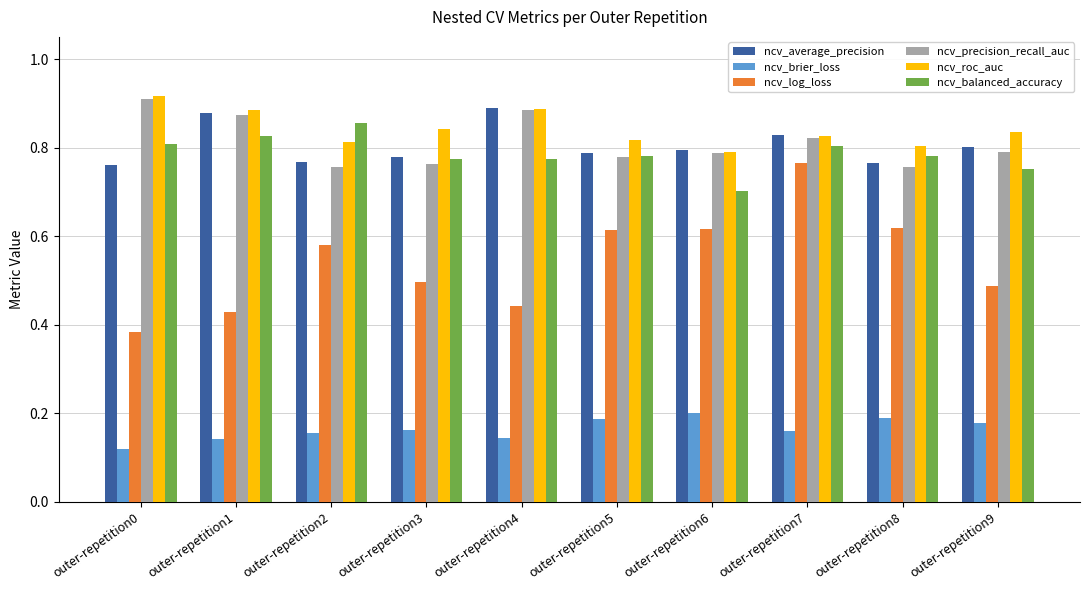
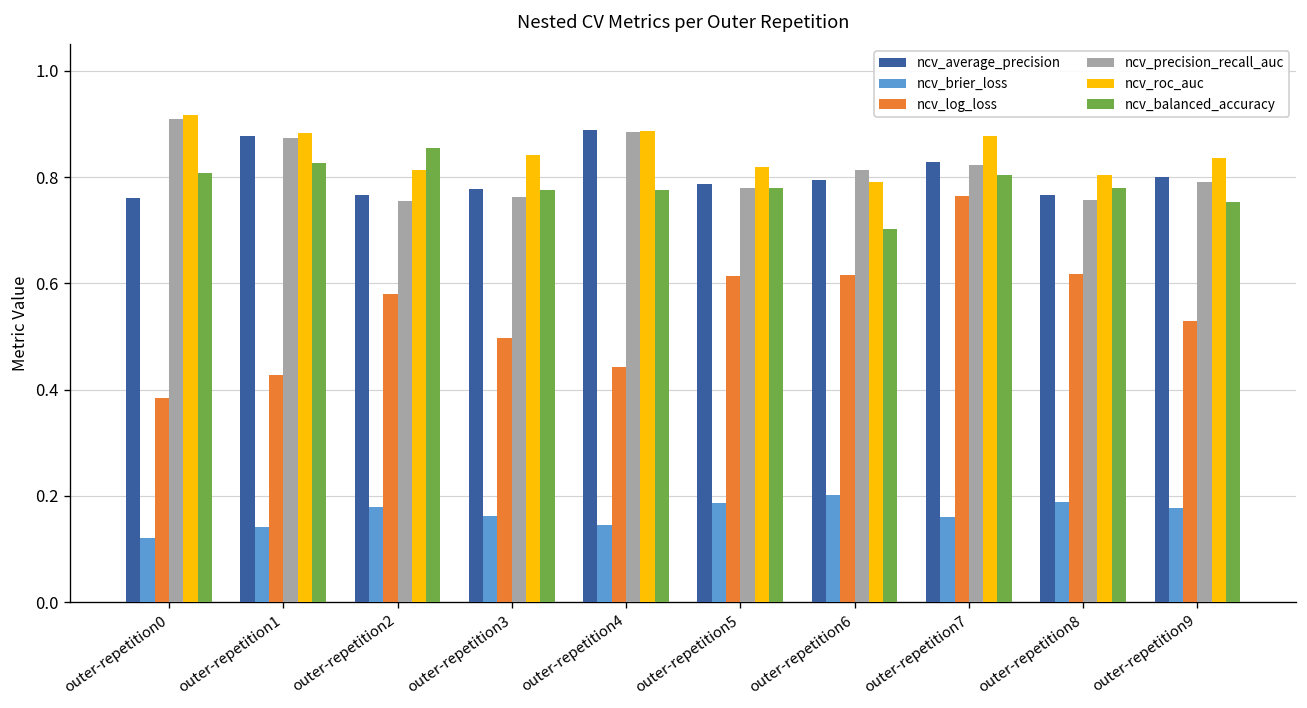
  {
    "ncv_average_precision": {
      "outer-repetition0": 0.76,
      "outer-repetition1": 0.88,
      "outer-repetition2": 0.77,
      "outer-repetition3": 0.78,
      "outer-repetition4": 0.89,
      "outer-repetition5": 0.79,
      "outer-repetition6": 0.79,
      "outer-repetition7": 0.83,
      "outer-repetition8": 0.77,
      "outer-repetition9": 0.80
    },
    "ncv_brier_loss": {
      "outer-repetition0": 0.12,
      "outer-repetition1": 0.14,
-     "outer-repetition2": 0.16,
+     "outer-repetition2": 0.18,
      "outer-repetition3": 0.16,
      "outer-repetition4": 0.15,
      "outer-repetition5": 0.19,
      "outer-repetition6": 0.20,
      "outer-repetition7": 0.16,
      "outer-repetition8": 0.19,
      "outer-repetition9": 0.18
    },
    "ncv_log_loss": {
      "outer-repetition0": 0.38,
      "outer-repetition1": 0.43,
      "outer-repetition2": 0.58,
      "outer-repetition3": 0.50,
      "outer-repetition4": 0.44,
      "outer-repetition5": 0.61,
      "outer-repetition6": 0.62,
      "outer-repetition7": 0.76,
      "outer-repetition8": 0.62,
-     "outer-repetition9": 0.49
+     "outer-repetition9": 0.53
    },
    "ncv_precision_recall_auc": {
      "outer-repetition0": 0.91,
      "outer-repetition1": 0.87,
      "outer-repetition2": 0.76,
      "outer-repetition3": 0.76,
      "outer-repetition4": 0.89,
      "outer-repetition5": 0.78,
-     "outer-repetition6": 0.79,
+     "outer-repetition6": 0.81,
      "outer-repetition7": 0.82,
      "outer-repetition8": 0.76,
      "outer-repetition9": 0.79
    },
    "ncv_roc_auc": {
      "outer-repetition0": 0.92,
      "outer-repetition1": 0.88,
      "outer-repetition2": 0.81,
      "outer-repetition3": 0.84,
      "outer-repetition4": 0.89,
      "outer-repetition5": 0.82,
      "outer-repetition6": 0.79,
-     "outer-repetition7": 0.83,
+     "outer-repetition7": 0.88,
      "outer-repetition8": 0.80,
      "outer-repetition9": 0.84
    },
    "ncv_balanced_accuracy": {
      "outer-repetition0": 0.81,
      "outer-repetition1": 0.83,
      "outer-repetition2": 0.86,
      "outer-repetition3": 0.78,
      "outer-repetition4": 0.78,
      "outer-repetition5": 0.78,
      "outer-repetition6": 0.70,
      "outer-repetition7": 0.80,
      "outer-repetition8": 0.78,
      "outer-repetition9": 0.75
    }
  }
